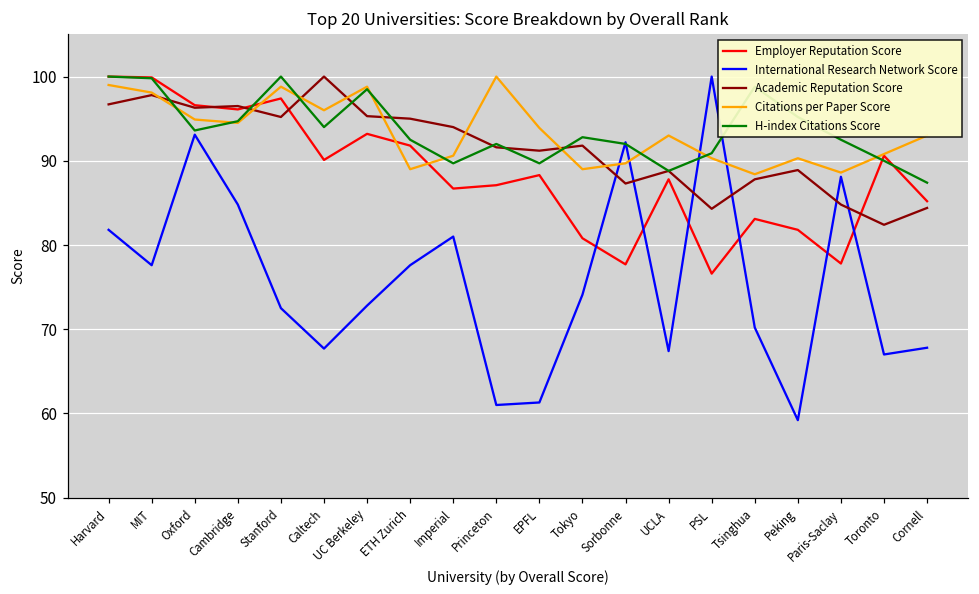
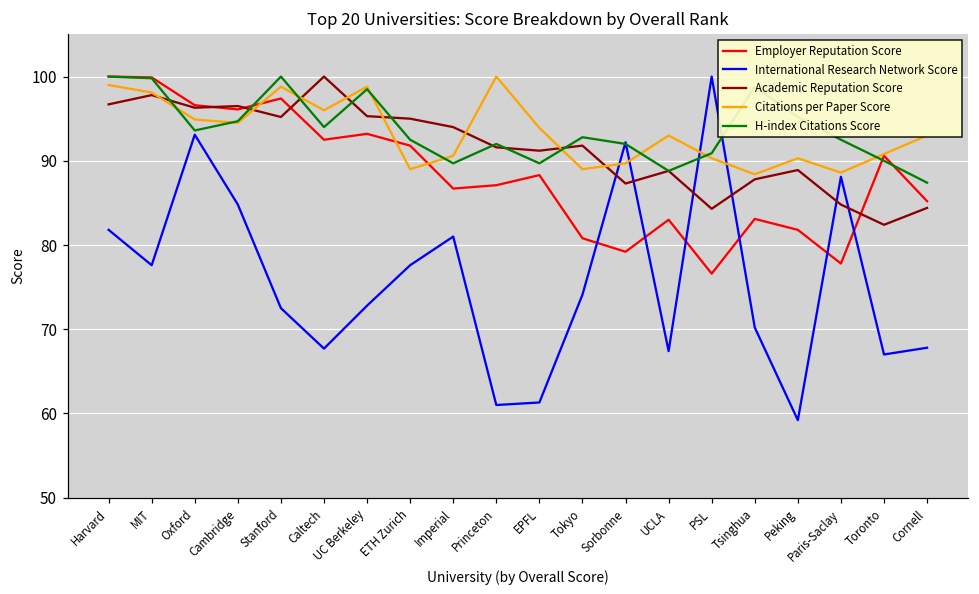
  {
    "Employer Reputation Score": {
      "Cambridge": 96,
      "Stanford": 97,
-     "Caltech": 90,
+     "Caltech": 93,
      "UC Berkeley": 93,
      "ETH Zurich": 92,
      "Imperial": 87,
      "Princeton": 87,
      "EPFL": 88,
      "Tokyo": 81,
-     "Sorbonne": 78,
-     "UCLA": 88,
+     "Sorbonne": 79,
+     "UCLA": 83,
      "PSL": 77,
      "Tsinghua": 83,
      "Peking": 82,
      "Paris-Saclay": 78,
      "Cornell": 85
    },
    "International Research Network Score": {
      "Harvard": 82,
      "MIT": 78,
      "Oxford": 93,
      "Cambridge": 85,
      "Stanford": 73,
      "Caltech": 68,
      "UC Berkeley": 73,
      "ETH Zurich": 78,
      "Imperial": 81,
      "Princeton": 61,
      "EPFL": 61,
      "Tokyo": 74,
      "UCLA": 67,
      "PSL": 100,
      "Tsinghua": 70,
      "Peking": 59,
      "Paris-Saclay": 88,
      "Toronto": 67,
      "Cornell": 68
    },
    "Academic Reputation Score": {
      "Harvard": 97,
      "Cambridge": 97,
      "Stanford": 95,
      "Caltech": 100,
      "UC Berkeley": 95,
      "ETH Zurich": 95,
      "Imperial": 94,
      "Princeton": 92,
      "EPFL": 91,
      "Tokyo": 92,
      "Sorbonne": 87,
      "PSL": 84,
      "Tsinghua": 88,
      "Peking": 89,
      "Paris-Saclay": 85,
      "Toronto": 82,
      "Cornell": 84
    },
    "Citations per Paper Score": {
      "Harvard": 99,
      "Oxford": 95,
      "Stanford": 99,
      "Caltech": 96,
      "ETH Zurich": 89,
      "Imperial": 91,
      "Princeton": 100,
      "EPFL": 94,
      "Tokyo": 89,
      "Sorbonne": 90,
      "UCLA": 93,
      "PSL": 90,
      "Tsinghua": 88,
      "Peking": 90,
      "Paris-Saclay": 89,
      "Cornell": 93
    },
    "H-index Citations Score": {
      "Oxford": 94,
      "Stanford": 100,
      "Caltech": 94,
      "ETH Zurich": 93,
      "Imperial": 90,
      "Princeton": 92,
      "EPFL": 90,
      "Tokyo": 93,
      "PSL": 91,
      "Paris-Saclay": 93,
      "Toronto": 90,
      "Cornell": 87
    }
  }
